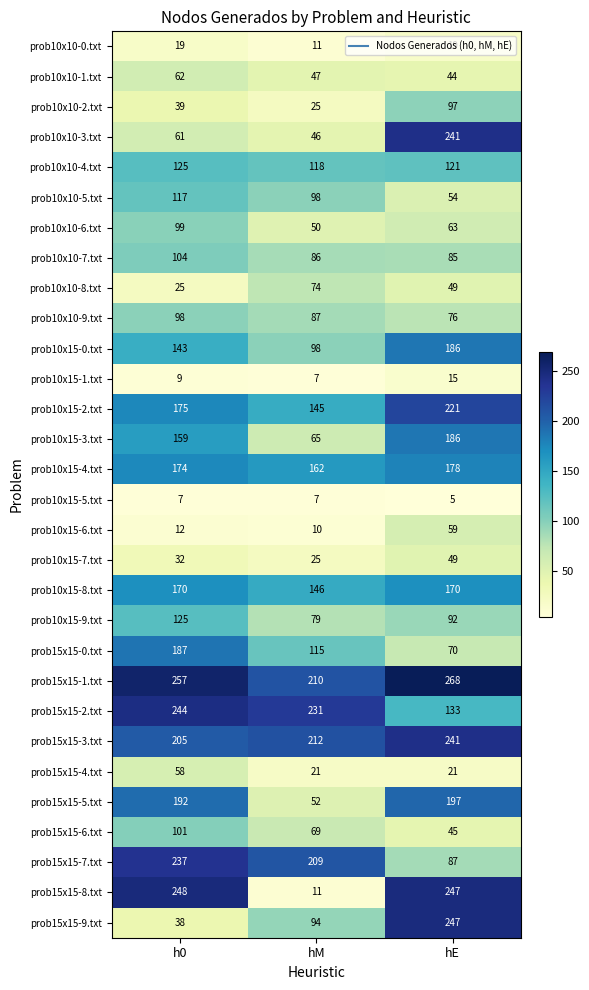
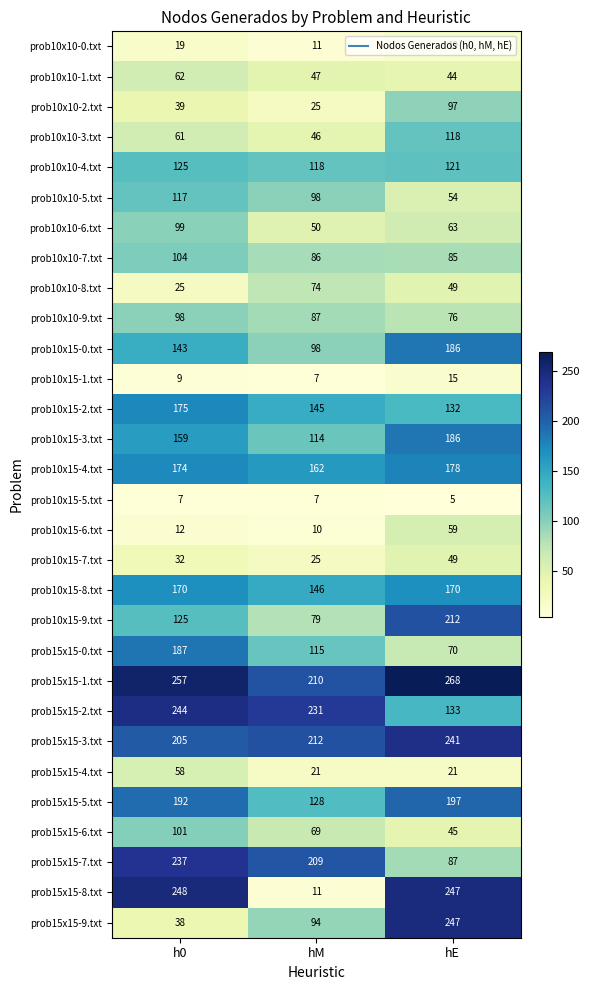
  {
    "prob10x10-0.txt": {
      "h0": 19,
      "hM": 11
    },
    "prob10x10-1.txt": {
      "h0": 62,
      "hM": 47,
      "hE": 44
    },
    "prob10x10-2.txt": {
      "h0": 39,
      "hM": 25,
      "hE": 97
    },
    "prob10x10-3.txt": {
      "h0": 61,
      "hM": 46,
-     "hE": 241
+     "hE": 118
    },
    "prob10x10-4.txt": {
      "h0": 125,
      "hM": 118,
      "hE": 121
    },
    "prob10x10-5.txt": {
      "h0": 117,
      "hM": 98,
      "hE": 54
    },
    "prob10x10-6.txt": {
      "h0": 99,
      "hM": 50,
      "hE": 63
    },
    "prob10x10-7.txt": {
      "h0": 104,
      "hM": 86,
      "hE": 85
    },
    "prob10x10-8.txt": {
      "h0": 25,
      "hM": 74,
      "hE": 49
    },
    "prob10x10-9.txt": {
      "h0": 98,
      "hM": 87,
      "hE": 76
    },
    "prob10x15-0.txt": {
      "h0": 143,
      "hM": 98,
      "hE": 186
    },
    "prob10x15-1.txt": {
      "h0": 9,
      "hM": 7,
      "hE": 15
    },
    "prob10x15-2.txt": {
      "h0": 175,
      "hM": 145,
-     "hE": 221
+     "hE": 132
    },
    "prob10x15-3.txt": {
      "h0": 159,
-     "hM": 65,
+     "hM": 114,
      "hE": 186
    },
    "prob10x15-4.txt": {
      "h0": 174,
      "hM": 162,
      "hE": 178
    },
    "prob10x15-5.txt": {
      "h0": 7,
      "hM": 7,
      "hE": 5
    },
    "prob10x15-6.txt": {
      "h0": 12,
      "hM": 10,
      "hE": 59
    },
    "prob10x15-7.txt": {
      "h0": 32,
      "hM": 25,
      "hE": 49
    },
    "prob10x15-8.txt": {
      "h0": 170,
      "hM": 146,
      "hE": 170
    },
    "prob10x15-9.txt": {
      "h0": 125,
      "hM": 79,
-     "hE": 92
+     "hE": 212
    },
    "prob15x15-0.txt": {
      "h0": 187,
      "hM": 115,
      "hE": 70
    },
    "prob15x15-1.txt": {
      "h0": 257,
      "hM": 210,
      "hE": 268
    },
    "prob15x15-2.txt": {
      "h0": 244,
      "hM": 231,
      "hE": 133
    },
    "prob15x15-3.txt": {
      "h0": 205,
      "hM": 212,
      "hE": 241
    },
    "prob15x15-4.txt": {
      "h0": 58,
      "hM": 21,
      "hE": 21
    },
    "prob15x15-5.txt": {
      "h0": 192,
-     "hM": 52,
+     "hM": 128,
      "hE": 197
    },
    "prob15x15-6.txt": {
      "h0": 101,
      "hM": 69,
      "hE": 45
    },
    "prob15x15-7.txt": {
      "h0": 237,
      "hM": 209,
      "hE": 87
    },
    "prob15x15-8.txt": {
      "h0": 248,
      "hM": 11,
      "hE": 247
    },
    "prob15x15-9.txt": {
      "h0": 38,
      "hM": 94,
      "hE": 247
    }
  }
